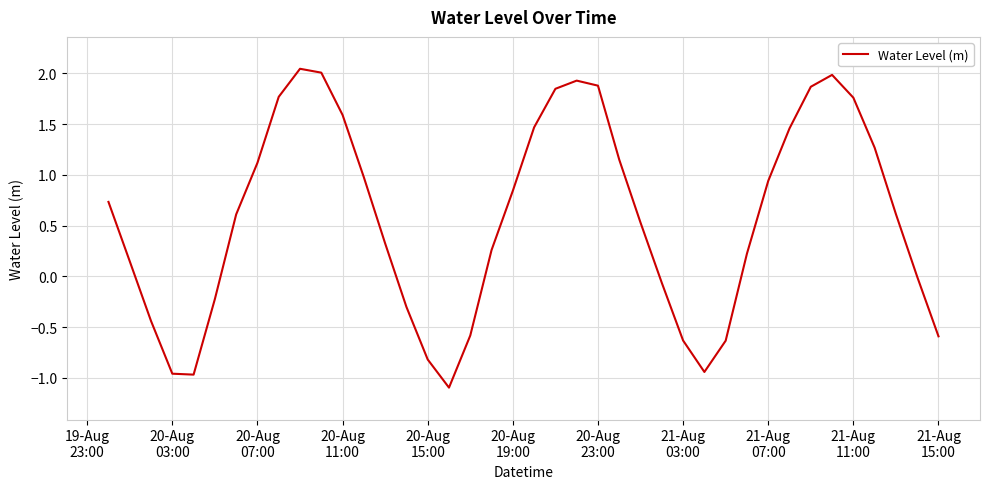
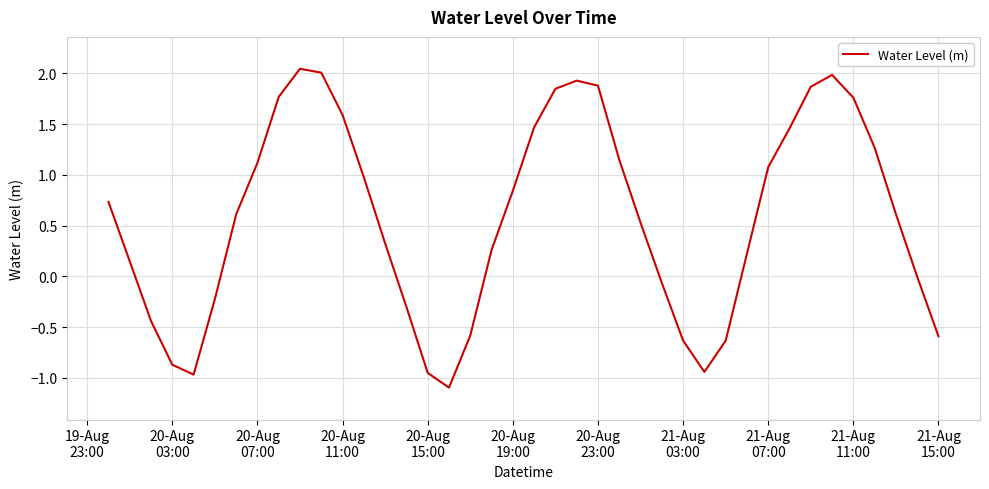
  {
-   "20-Aug 03:00": -0.96,
+   "20-Aug 03:00": -0.87,
    "20-Aug 07:00": 1.12,
    "20-Aug 11:00": 1.59,
-   "20-Aug 15:00": -0.82,
+   "20-Aug 15:00": -0.95,
    "20-Aug 19:00": 0.84,
    "20-Aug 23:00": 1.88,
    "21-Aug 03:00": -0.63,
-   "21-Aug 07:00": 0.94,
+   "21-Aug 07:00": 1.08,
    "21-Aug 11:00": 1.76,
    "21-Aug 15:00": -0.59
  }
